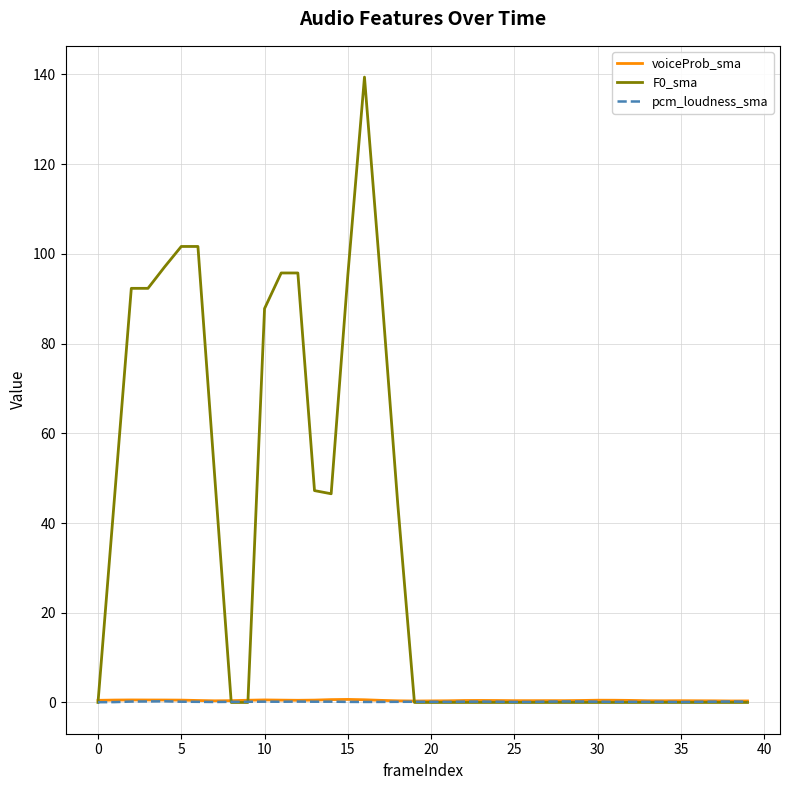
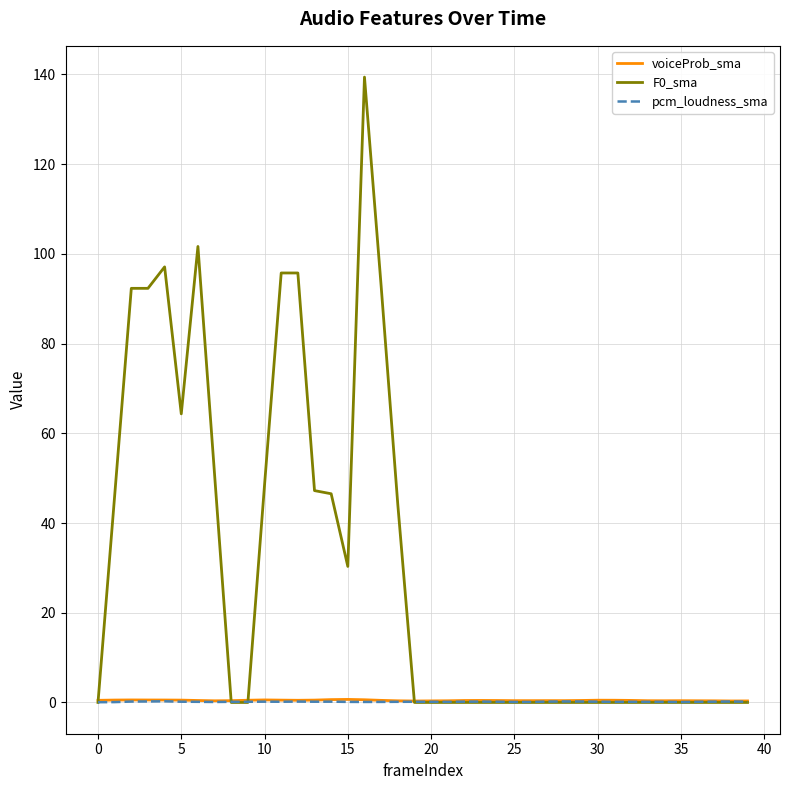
  {
    "F0_sma": {
-     "5": 102,
-     "10": 88,
-     "15": 95
+     "5": 64,
+     "10": 49,
+     "15": 30
    }
  }
